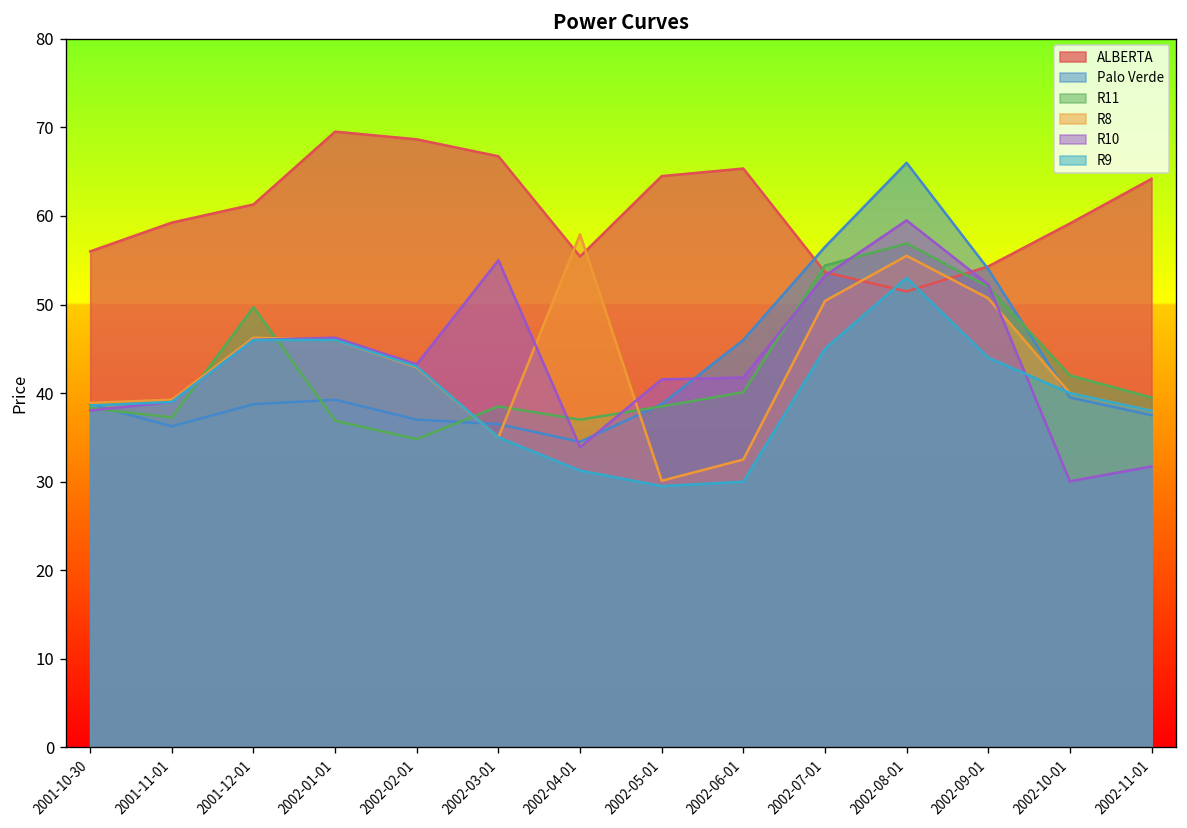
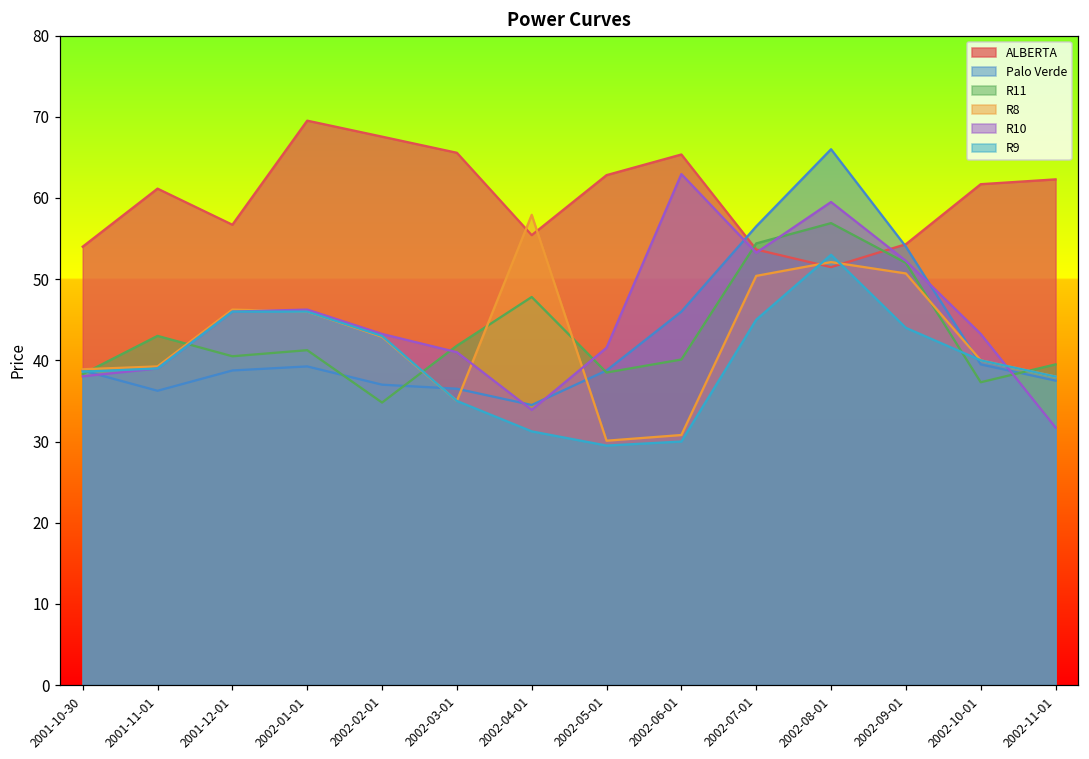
  {
    "ALBERTA": {
-     "2001-10-30": 56,
-     "2001-11-01": 59,
-     "2001-12-01": 61,
+     "2001-10-30": 54,
+     "2001-11-01": 61,
+     "2001-12-01": 57,
      "2002-01-01": 70,
-     "2002-02-01": 69,
-     "2002-03-01": 67,
+     "2002-02-01": 68,
+     "2002-03-01": 66,
      "2002-04-01": 55,
-     "2002-05-01": 64,
+     "2002-05-01": 63,
      "2002-06-01": 65,
      "2002-07-01": 54,
      "2002-08-01": 51,
-     "2002-10-01": 59,
-     "2002-11-01": 64
+     "2002-10-01": 62,
+     "2002-11-01": 62
    },
    "R11": {
-     "2001-11-01": 37,
-     "2001-12-01": 50,
-     "2002-01-01": 37,
+     "2001-11-01": 43,
+     "2001-12-01": 41,
+     "2002-01-01": 41,
      "2002-02-01": 35,
-     "2002-03-01": 39,
-     "2002-04-01": 37,
+     "2002-03-01": 42,
+     "2002-04-01": 48,
      "2002-06-01": 40,
      "2002-07-01": 54,
      "2002-08-01": 57,
-     "2002-10-01": 42,
+     "2002-10-01": 37,
      "2002-11-01": 40
    },
    "R8": {
      "2002-04-01": 58,
      "2002-05-01": 30,
-     "2002-06-01": 33,
+     "2002-06-01": 31,
      "2002-07-01": 50,
-     "2002-08-01": 56,
+     "2002-08-01": 52,
      "2002-09-01": 51
    },
    "R10": {
-     "2002-03-01": 55,
+     "2002-03-01": 41,
      "2002-04-01": 34,
      "2002-05-01": 42,
-     "2002-06-01": 42,
+     "2002-06-01": 63,
      "2002-07-01": 53,
      "2002-08-01": 60,
-     "2002-10-01": 30,
+     "2002-10-01": 43,
      "2002-11-01": 32
    }
  }
